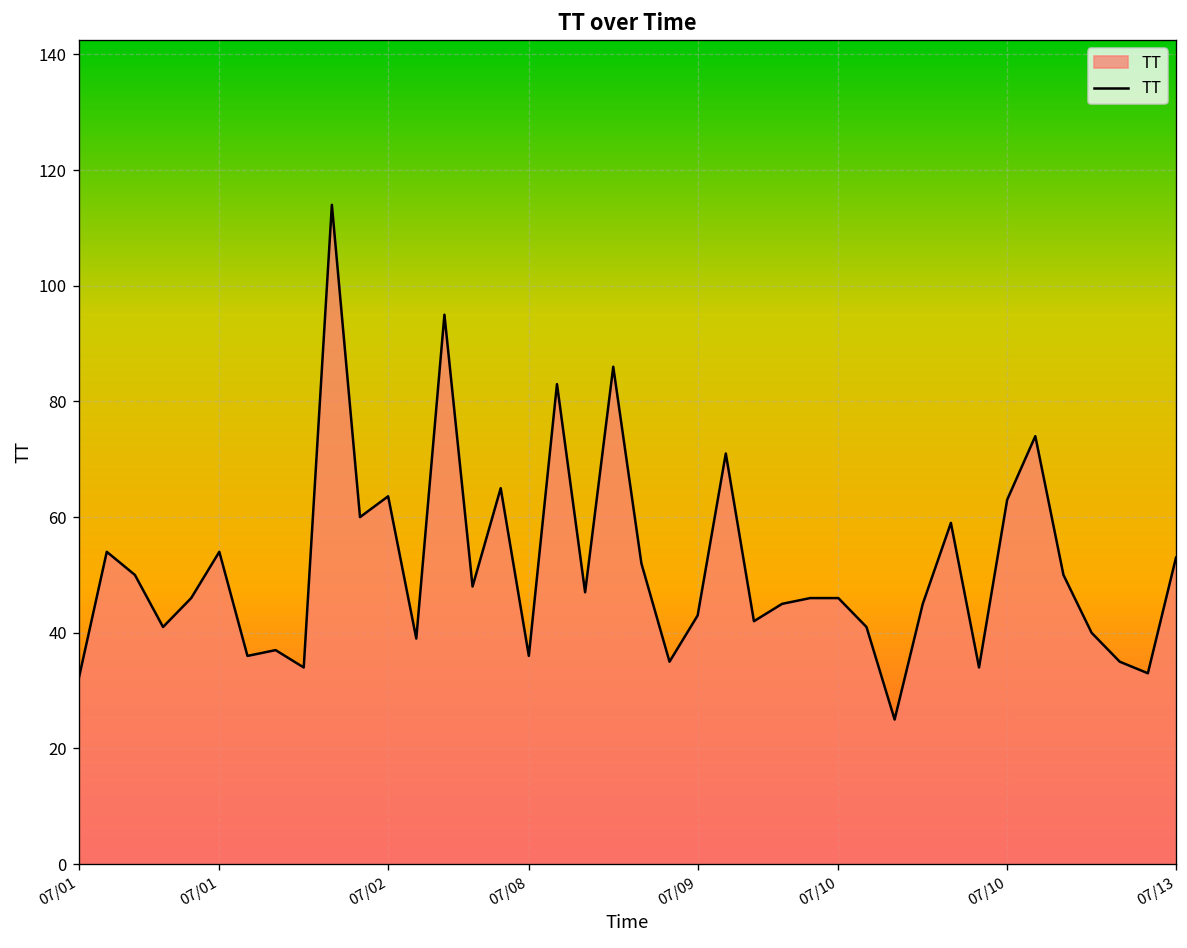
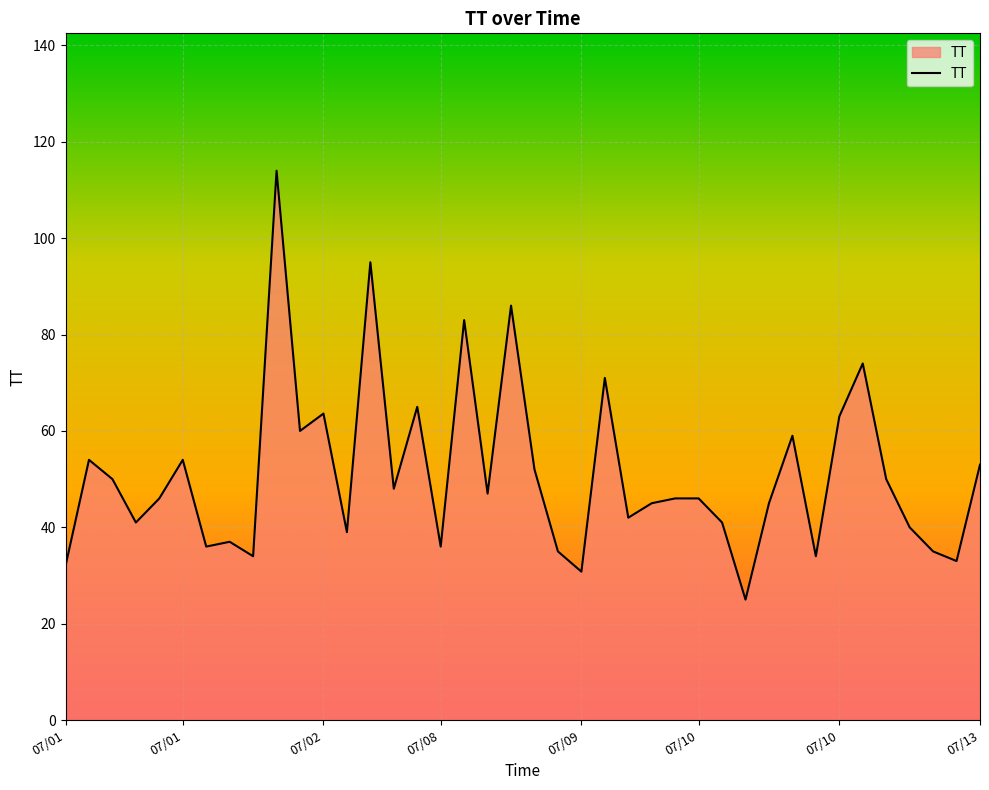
  {
    "07/02": 64,
    "07/08": 36,
-   "07/09": 43,
+   "07/09": 31,
    "07/13": 53
  }
